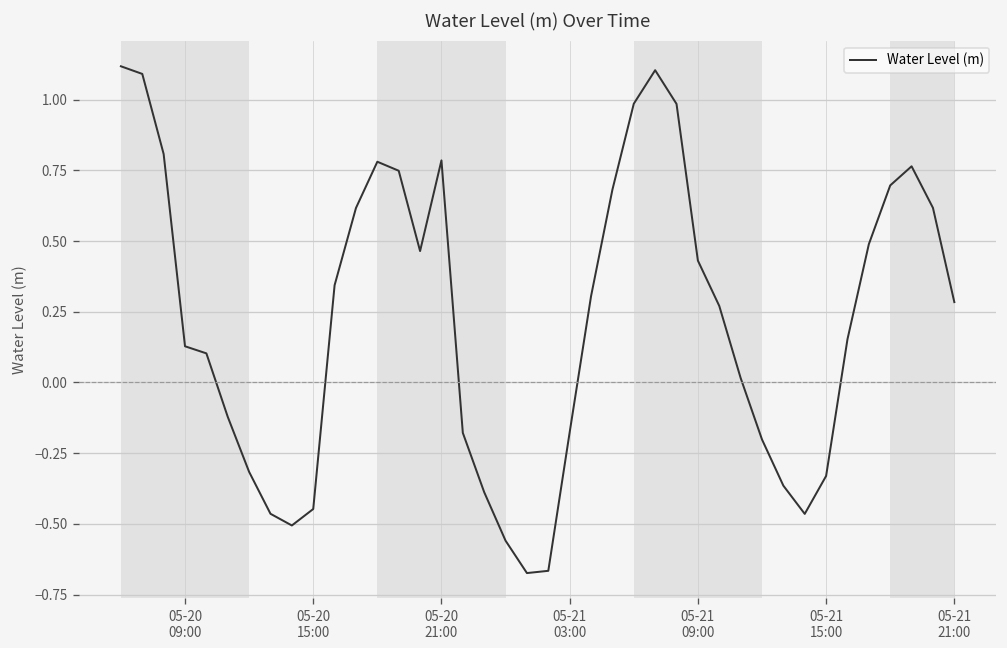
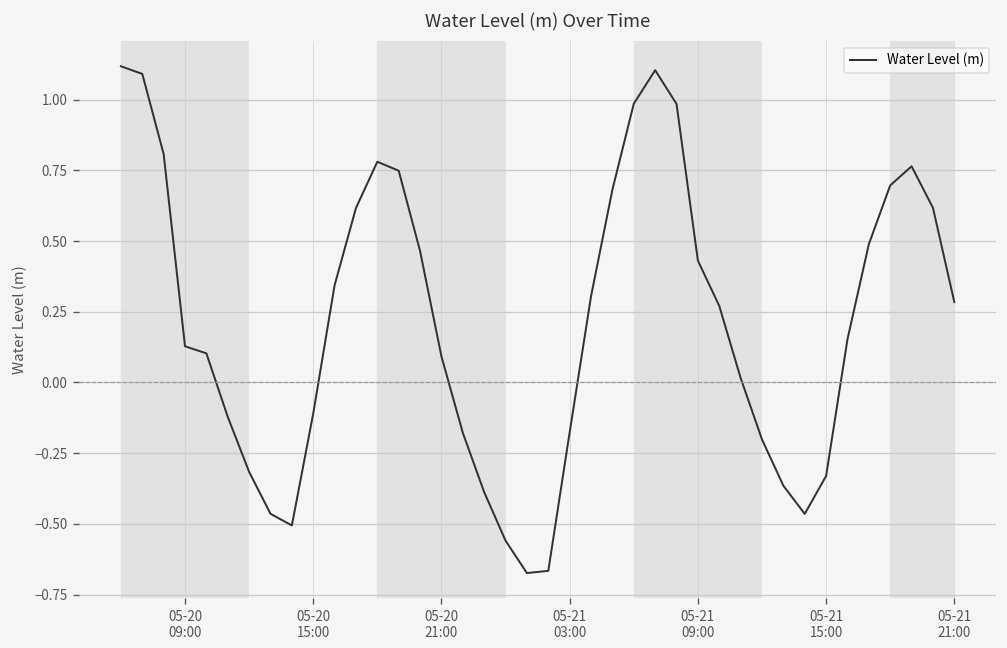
  {
    "05-20 09:00": 0.13,
-   "05-20 15:00": -0.45,
-   "05-20 21:00": 0.79,
+   "05-20 15:00": -0.11,
+   "05-20 21:00": 0.09,
    "05-21 03:00": -0.18,
    "05-21 09:00": 0.43,
    "05-21 15:00": -0.33,
    "05-21 21:00": 0.28
  }
